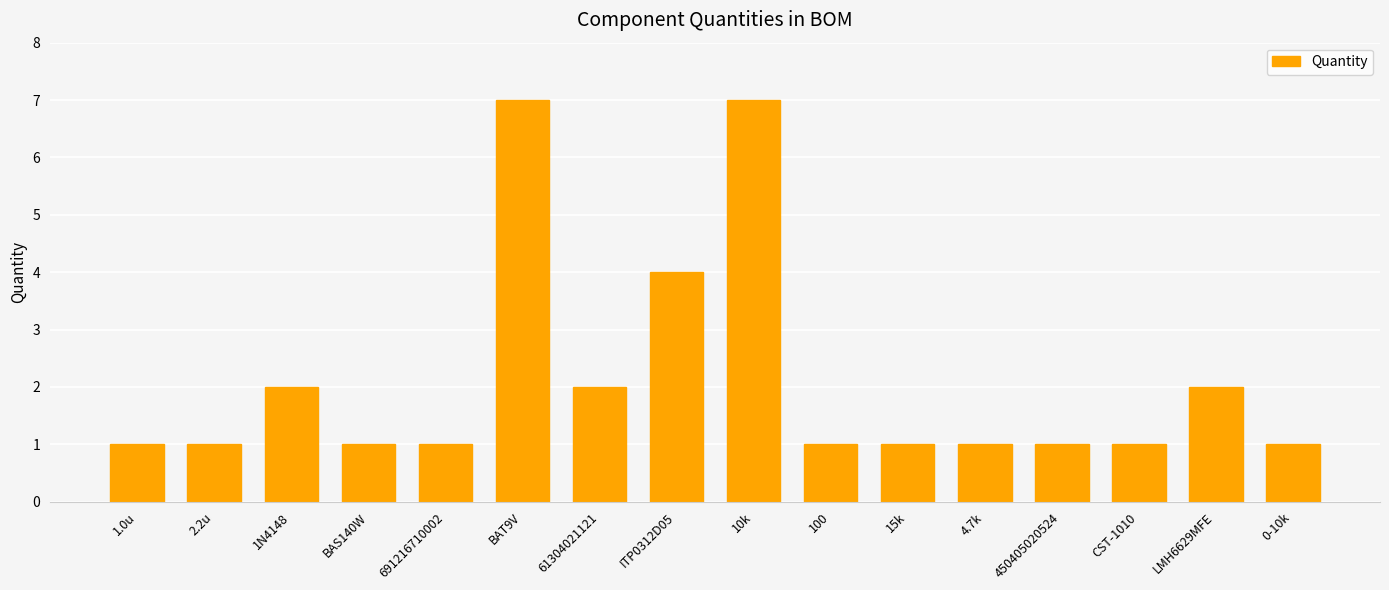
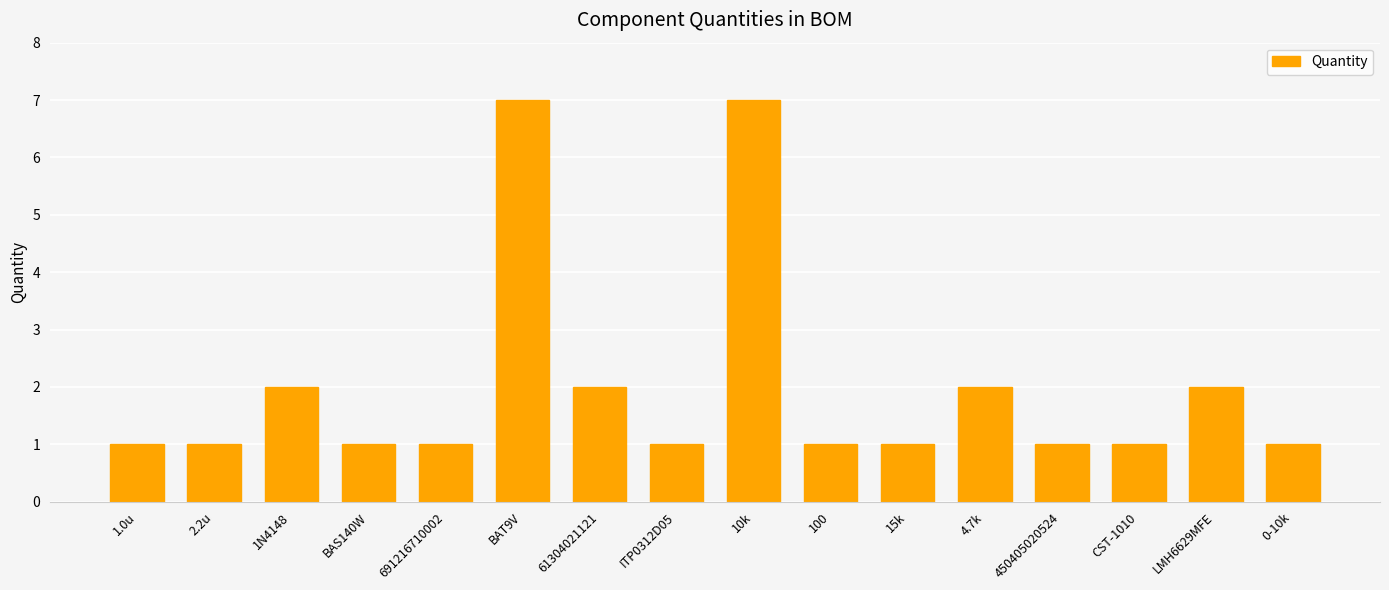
  {
    "1.0u": 1,
    "2.2u": 1,
    "1N4148": 2,
    "BAS140W": 1,
    "691216710002": 1,
    "BAT9V": 7,
    "61304021121": 2,
-   "ITP0312D05": 4,
+   "ITP0312D05": 1,
    "10k": 7,
    "100": 1,
    "15k": 1,
-   "4.7k": 1,
+   "4.7k": 2,
    "450405020524": 1,
    "CST-1010": 1,
    "LMH6629MFE": 2,
    "0-10k": 1
  }
